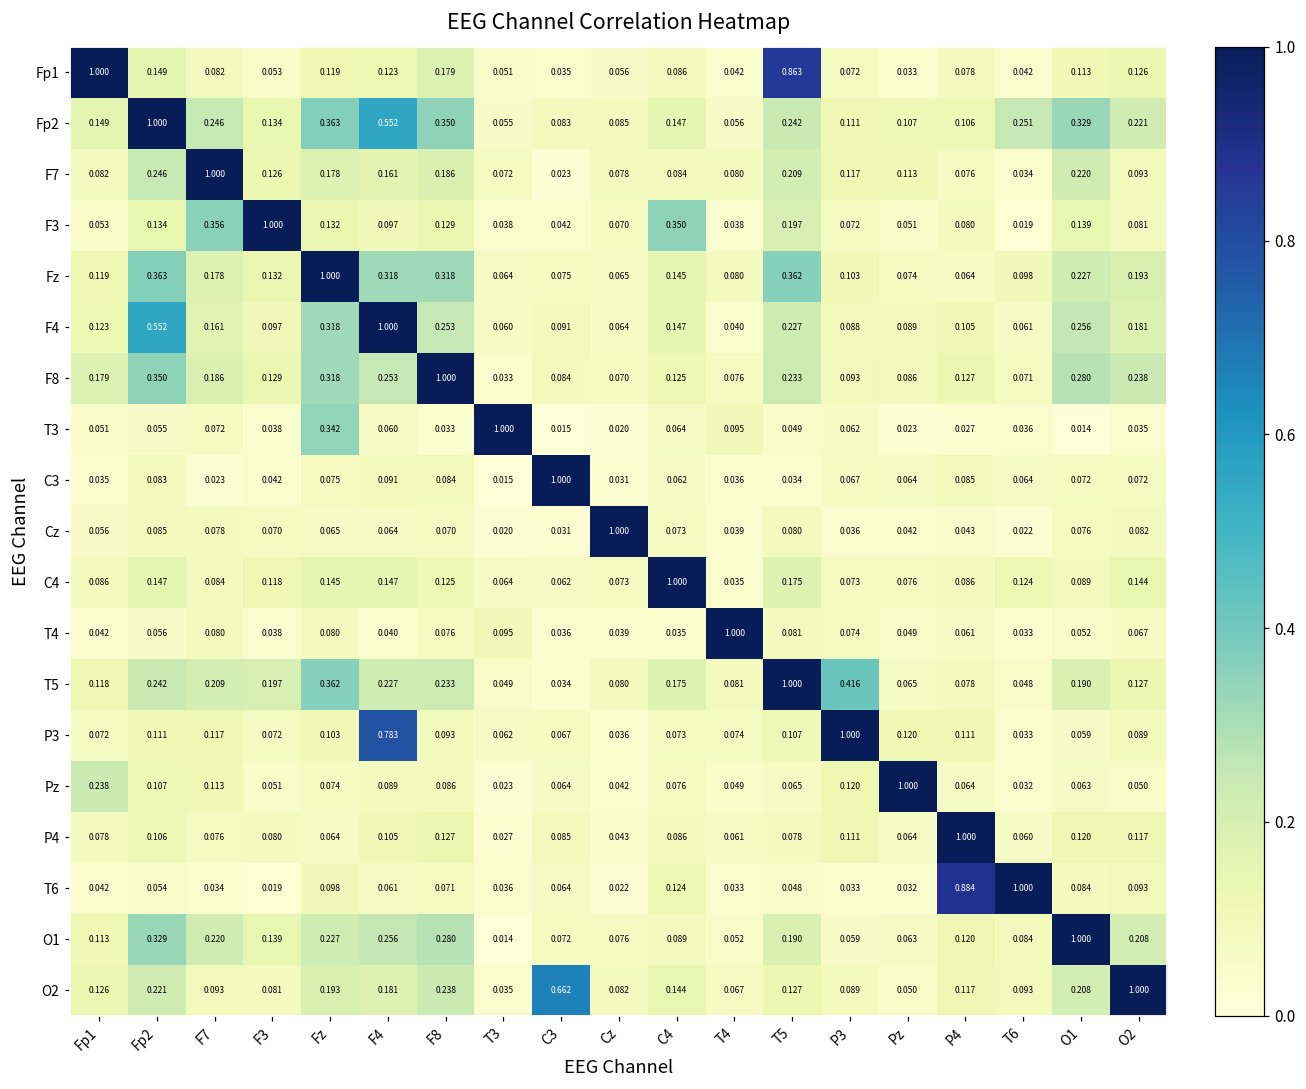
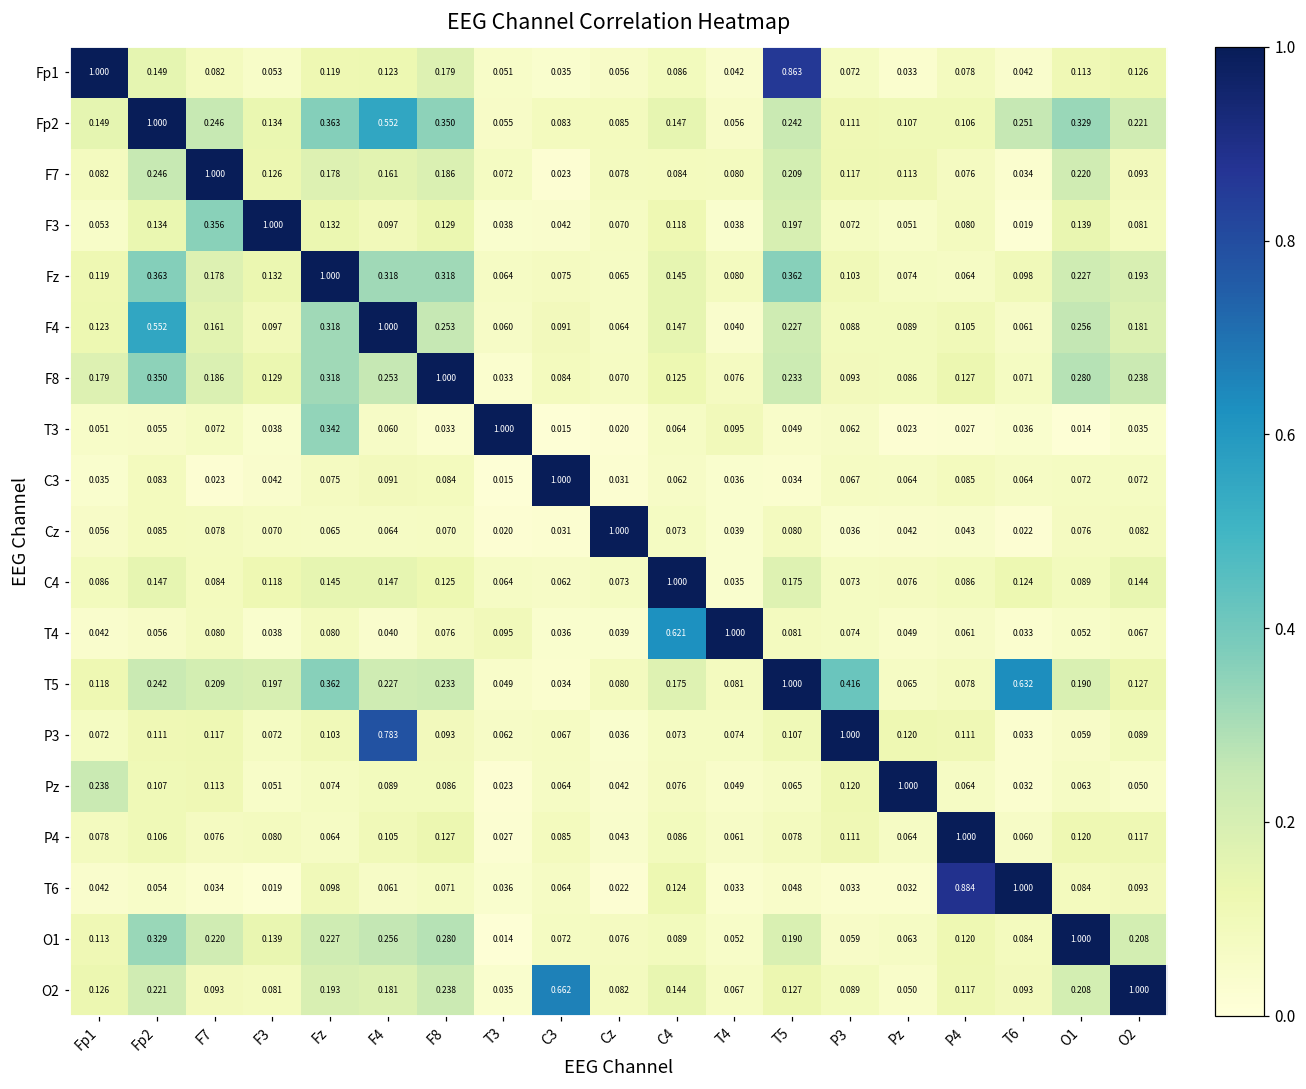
  {
    "F3": {
      "Fp1": 0.053,
      "Fp2": 0.134,
      "F7": 0.356,
      "F3": 1.000,
      "Fz": 0.132,
      "F4": 0.097,
      "F8": 0.129,
      "T3": 0.038,
      "C3": 0.042,
      "Cz": 0.070,
-     "C4": 0.350,
+     "C4": 0.118,
      "T4": 0.038,
      "T5": 0.197,
      "P3": 0.072,
      "Pz": 0.051,
      "P4": 0.080,
      "T6": 0.019,
      "O1": 0.139,
      "O2": 0.081
    },
    "T4": {
      "Fp1": 0.042,
      "Fp2": 0.056,
      "F7": 0.080,
      "F3": 0.038,
      "Fz": 0.080,
      "F4": 0.040,
      "F8": 0.076,
      "T3": 0.095,
      "C3": 0.036,
      "Cz": 0.039,
-     "C4": 0.035,
+     "C4": 0.621,
      "T4": 1.000,
      "T5": 0.081,
      "P3": 0.074,
      "Pz": 0.049,
      "P4": 0.061,
      "T6": 0.033,
      "O1": 0.052,
      "O2": 0.067
    },
    "T5": {
      "Fp1": 0.118,
      "Fp2": 0.242,
      "F7": 0.209,
      "F3": 0.197,
      "Fz": 0.362,
      "F4": 0.227,
      "F8": 0.233,
      "T3": 0.049,
      "C3": 0.034,
      "Cz": 0.080,
      "C4": 0.175,
      "T4": 0.081,
      "T5": 1.000,
      "P3": 0.416,
      "Pz": 0.065,
      "P4": 0.078,
-     "T6": 0.048,
+     "T6": 0.632,
      "O1": 0.190,
      "O2": 0.127
    }
  }
